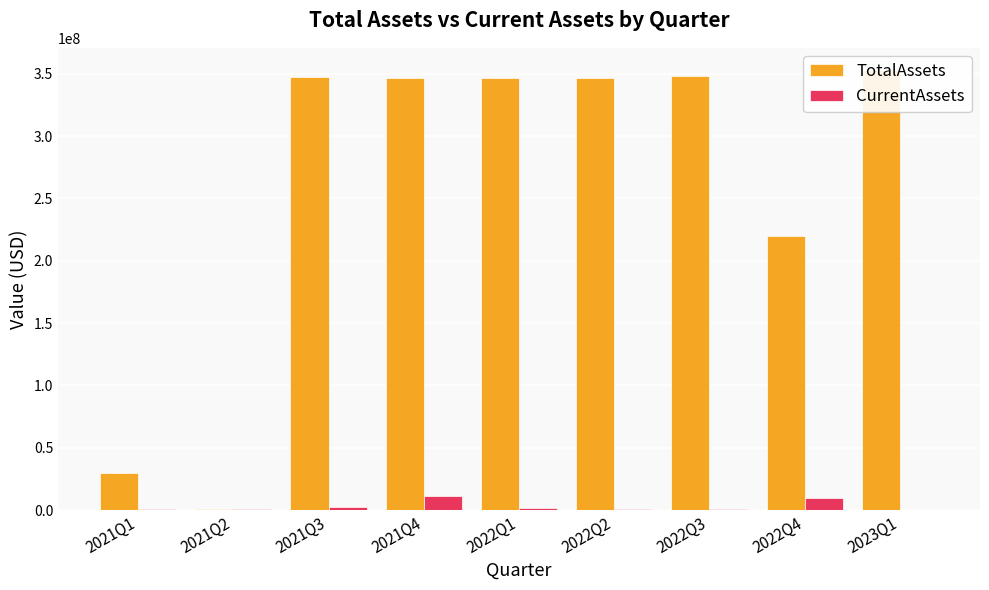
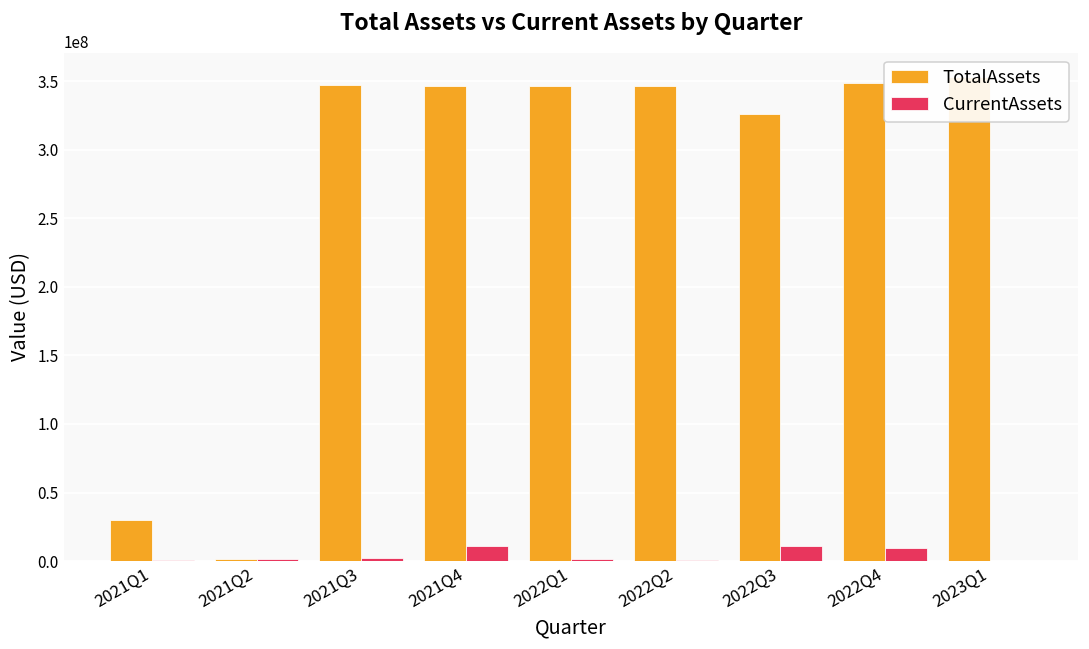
  {
    "TotalAssets": {
      "2021Q1": 30000000,
      "2021Q3": 347000000,
      "2021Q4": 347000000,
      "2022Q1": 347000000,
      "2022Q2": 347000000,
-     "2022Q3": 348000000,
-     "2022Q4": 220000000
+     "2022Q3": 326000000,
+     "2022Q4": 349000000
    },
    "CurrentAssets": {
      "2021Q3": 2000000,
      "2021Q4": 11000000,
-     "2022Q3": 1000000,
+     "2022Q3": 11000000,
      "2022Q4": 10000000
    }
  }
